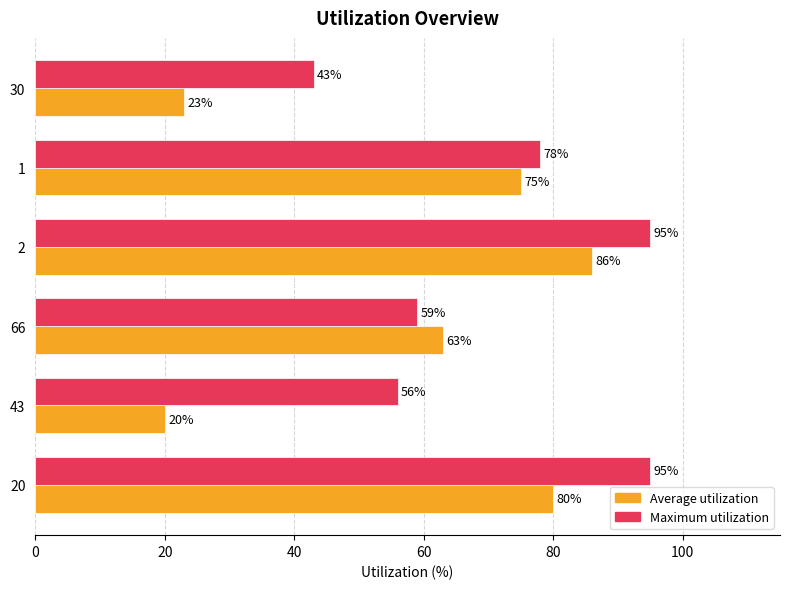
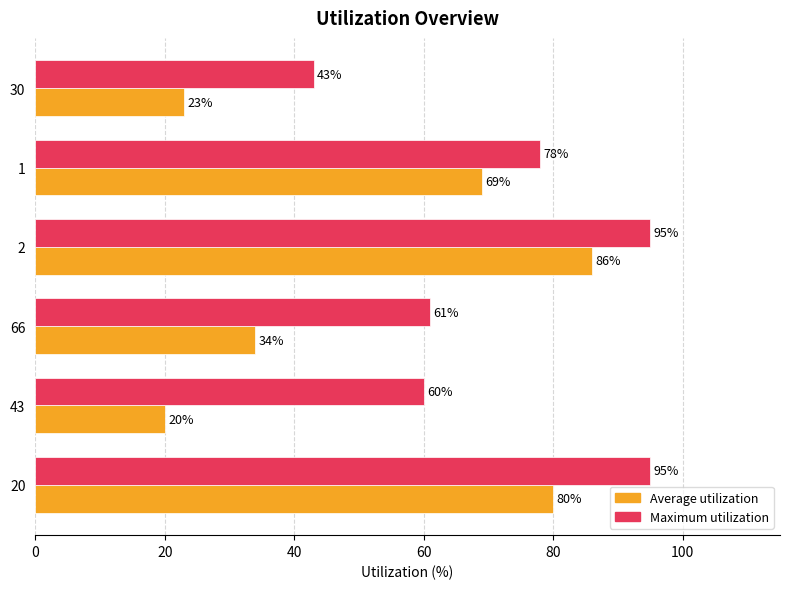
  {
    "Average utilization": {
      "30": "23%",
-     "1": "75%",
+     "1": "69%",
      "2": "86%",
-     "66": "63%",
+     "66": "34%",
      "43": "20%",
      "20": "80%"
    },
    "Maximum utilization": {
      "30": "43%",
      "1": "78%",
      "2": "95%",
-     "66": "59%",
-     "43": "56%",
+     "66": "61%",
+     "43": "60%",
      "20": "95%"
    }
  }
